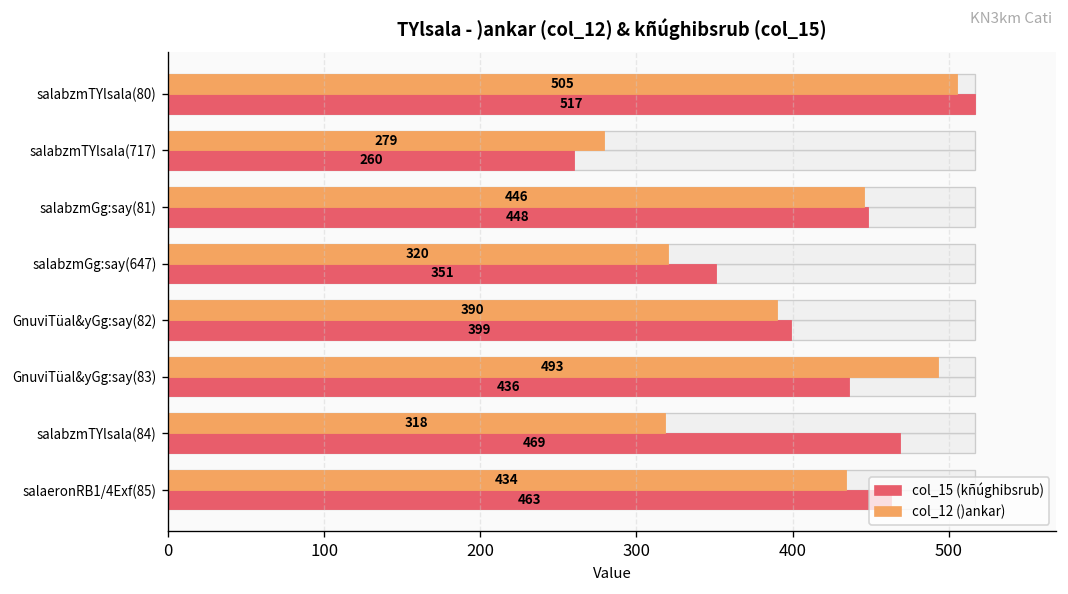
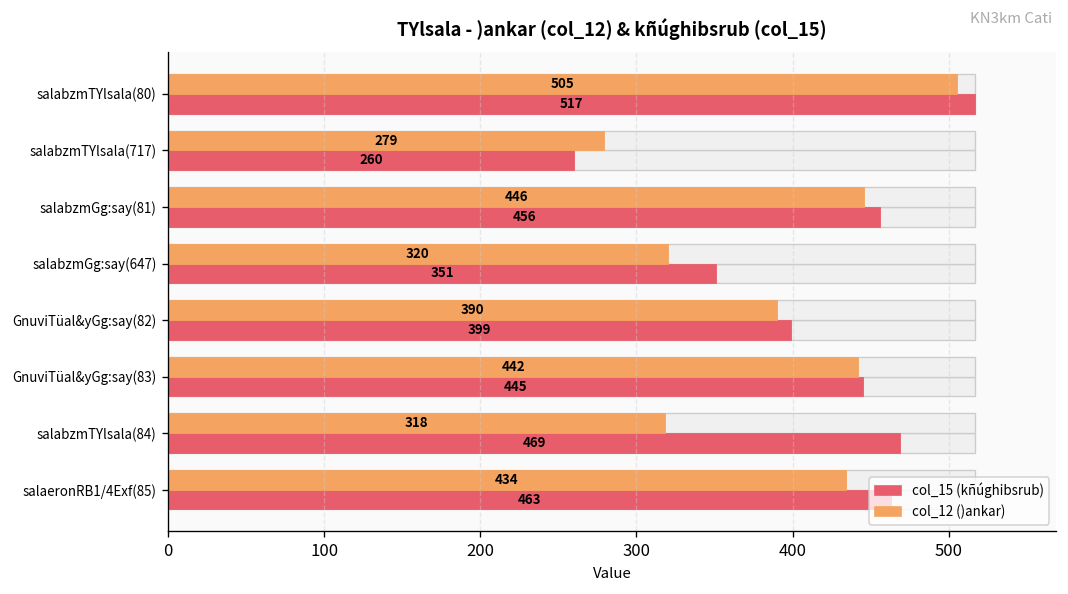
  {
    "col_15 (kñúghibsrub)": {
      "salabzmTYlsala(80)": 517,
-     "salabzmGg:say(81)": 448,
-     "GnuviTüal&yGg:say(83)": 436
+     "salabzmGg:say(81)": 456,
+     "GnuviTüal&yGg:say(83)": 445
    },
    "col_12 ()ankar)": {
-     "GnuviTüal&yGg:say(83)": 493
+     "GnuviTüal&yGg:say(83)": 442
    }
  }
